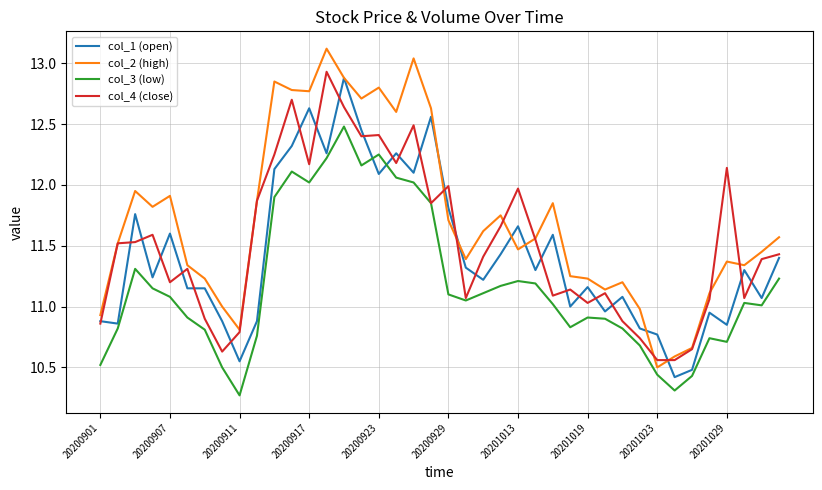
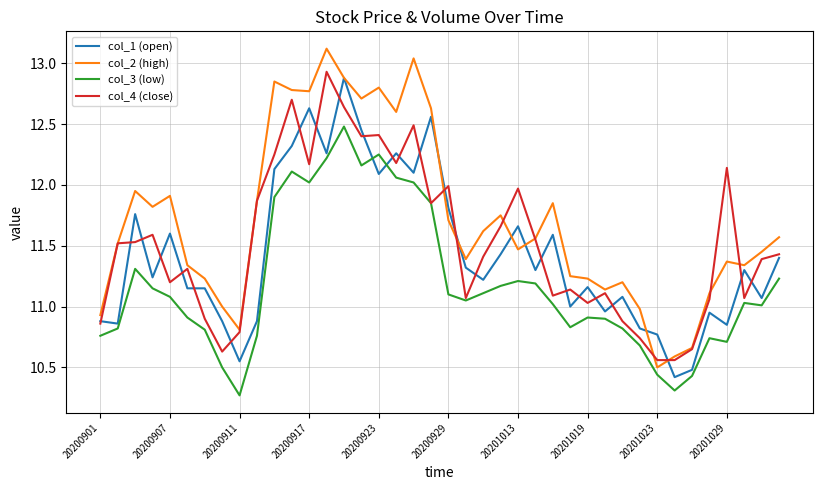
  {
    "col_1 (open)": {
      "20200907": 11.60,
      "20200911": 10.55,
      "20200917": 12.63,
      "20200923": 12.09,
      "20200929": 11.81,
      "20201013": 11.66,
      "20201019": 11.16,
      "20201023": 10.77,
      "20201029": 10.85
    },
    "col_2 (high)": {
      "20200901": 10.93,
      "20200907": 11.91,
      "20200917": 12.77,
      "20200923": 12.80,
      "20200929": 11.71,
      "20201013": 11.47,
      "20201019": 11.23,
      "20201023": 10.50,
      "20201029": 11.37
    },
    "col_3 (low)": {
-     "20200901": 10.52,
+     "20200901": 10.76,
      "20200907": 11.08,
      "20200911": 10.27,
      "20200917": 12.02,
      "20200923": 12.25,
      "20200929": 11.10,
      "20201013": 11.21,
      "20201019": 10.91,
      "20201023": 10.44,
      "20201029": 10.71
    },
    "col_4 (close)": {
      "20200907": 11.20,
      "20200917": 12.17,
      "20200923": 12.41,
      "20200929": 11.99,
      "20201013": 11.97,
      "20201019": 11.03,
      "20201023": 10.56,
      "20201029": 12.14
    }
  }
